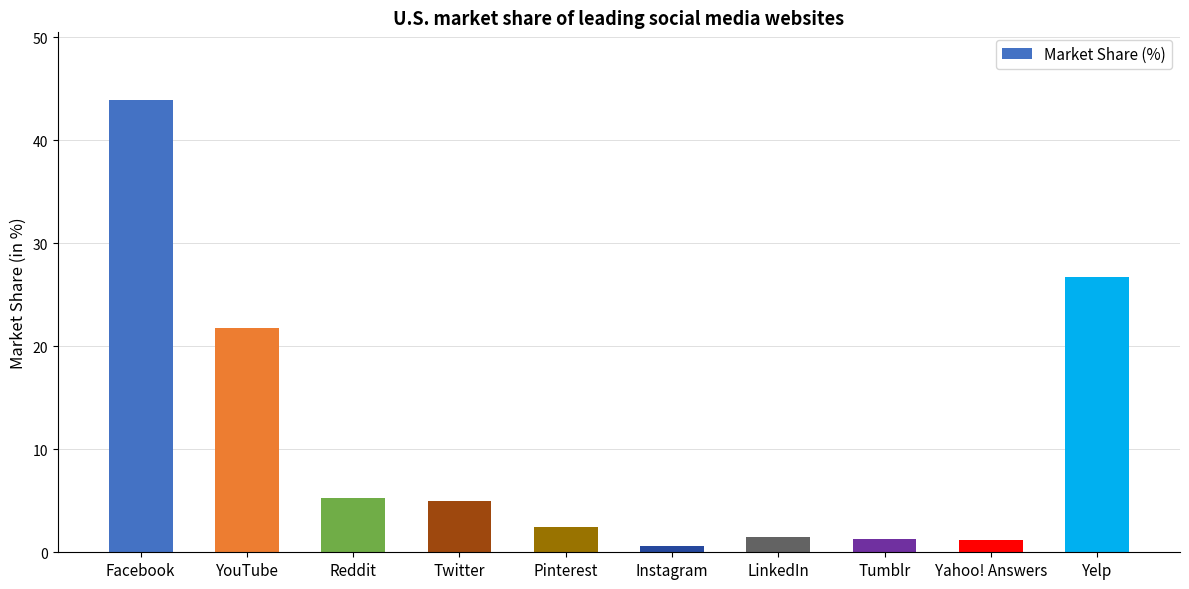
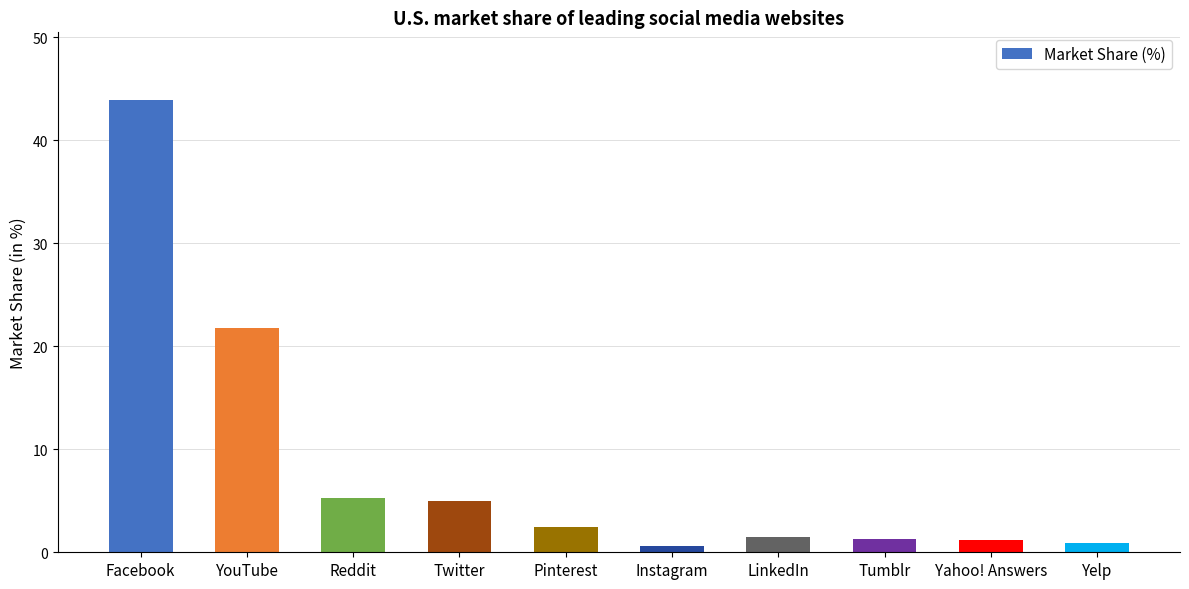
  {
    "Facebook": 43.9,
    "YouTube": 21.8,
    "Reddit": 5.3,
    "Twitter": 5.0,
    "Pinterest": 2.5,
    "Instagram": 0.6,
    "LinkedIn": 1.5,
    "Tumblr": 1.3,
    "Yahoo! Answers": 1.2,
-   "Yelp": 26.7
+   "Yelp": 0.9
  }
